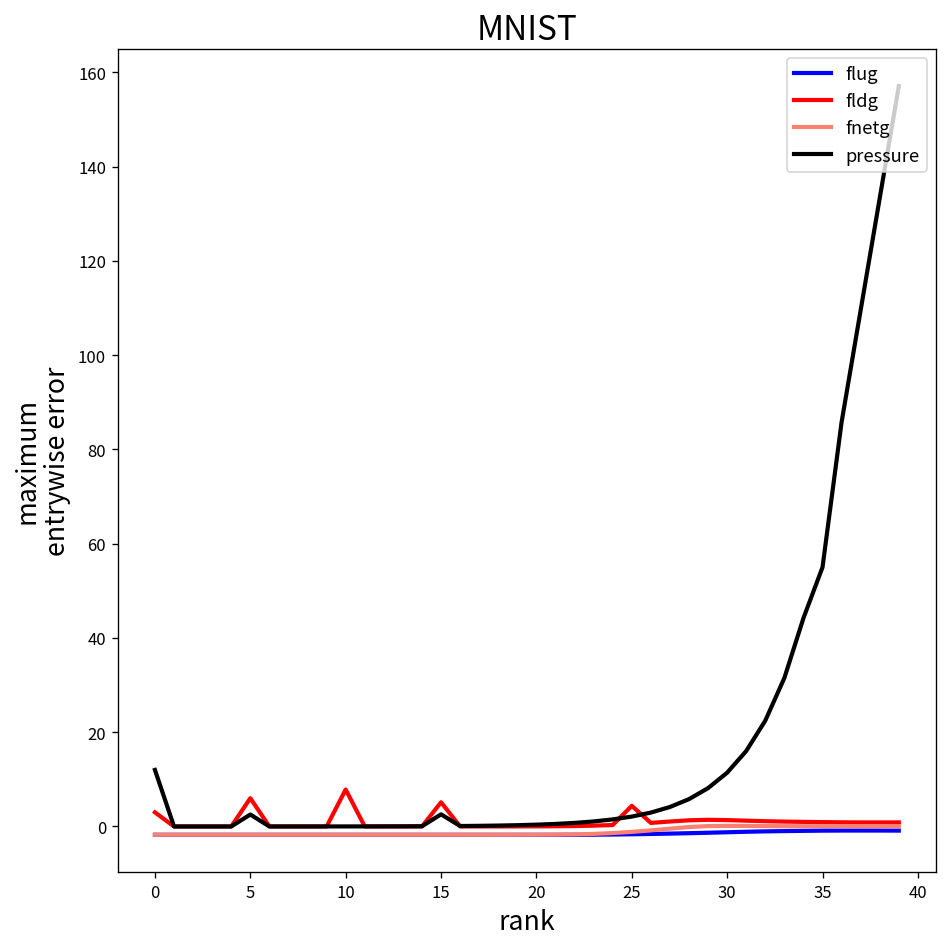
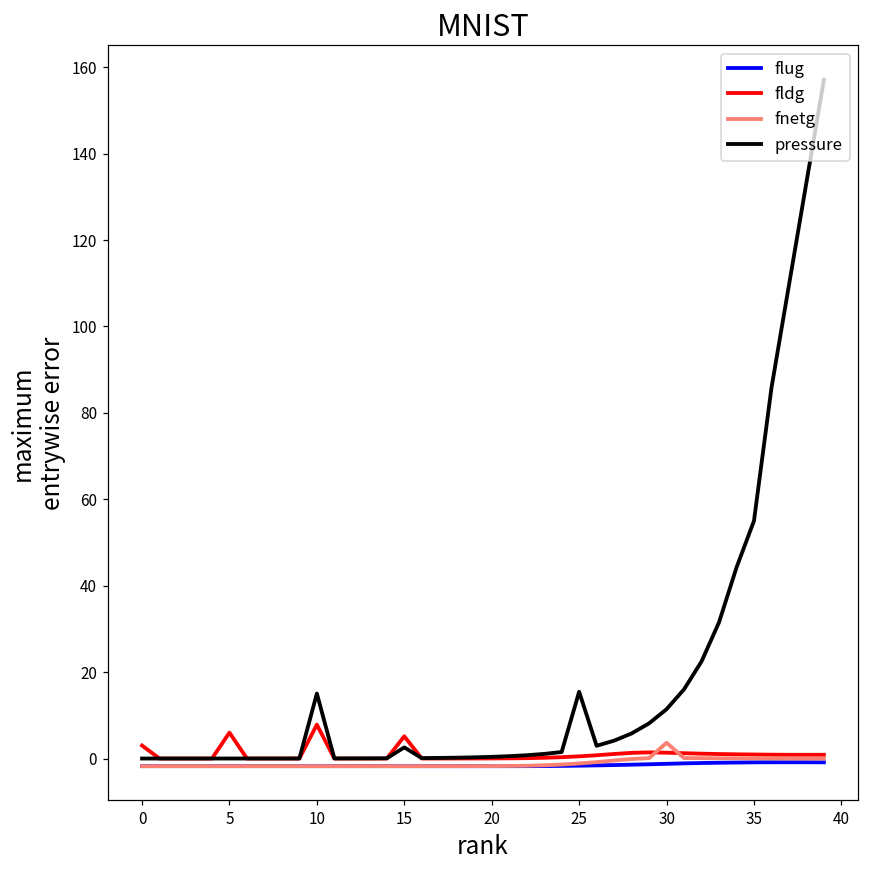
  {
    "flug": {
      "30": -1,
      "35": -1
    },
    "fldg": {
      "0": 3,
      "5": 6,
      "10": 8,
      "15": 5,
-     "25": 4,
+     "25": 1,
      "30": 1,
      "35": 1
    },
    "fnetg": {
-     "30": 0,
+     "30": 4,
      "35": 0
    },
    "pressure": {
-     "0": 12,
-     "5": 3,
-     "10": 0,
+     "0": 0,
+     "5": 0,
+     "10": 15,
      "15": 3,
-     "25": 2,
+     "25": 15,
      "30": 11,
      "35": 55
    }
  }
